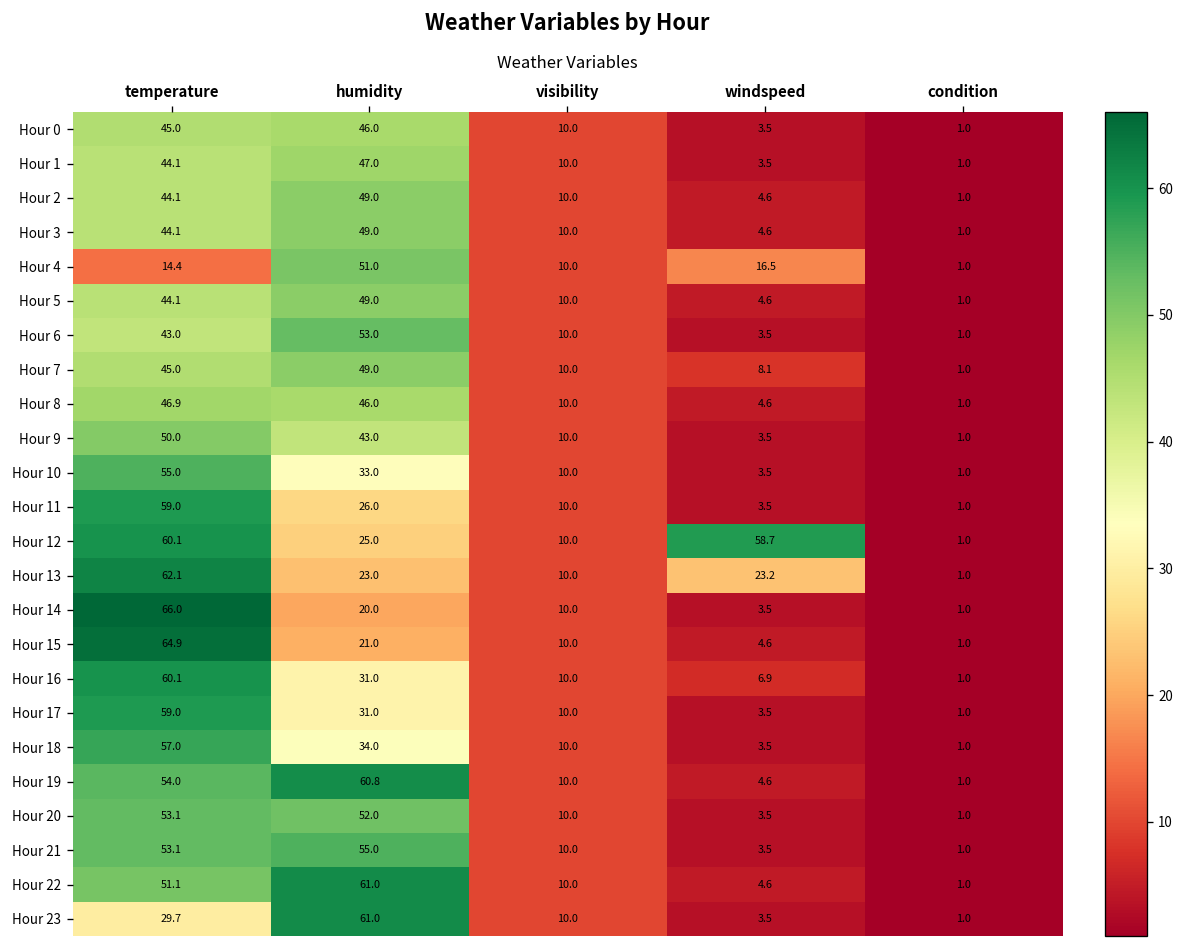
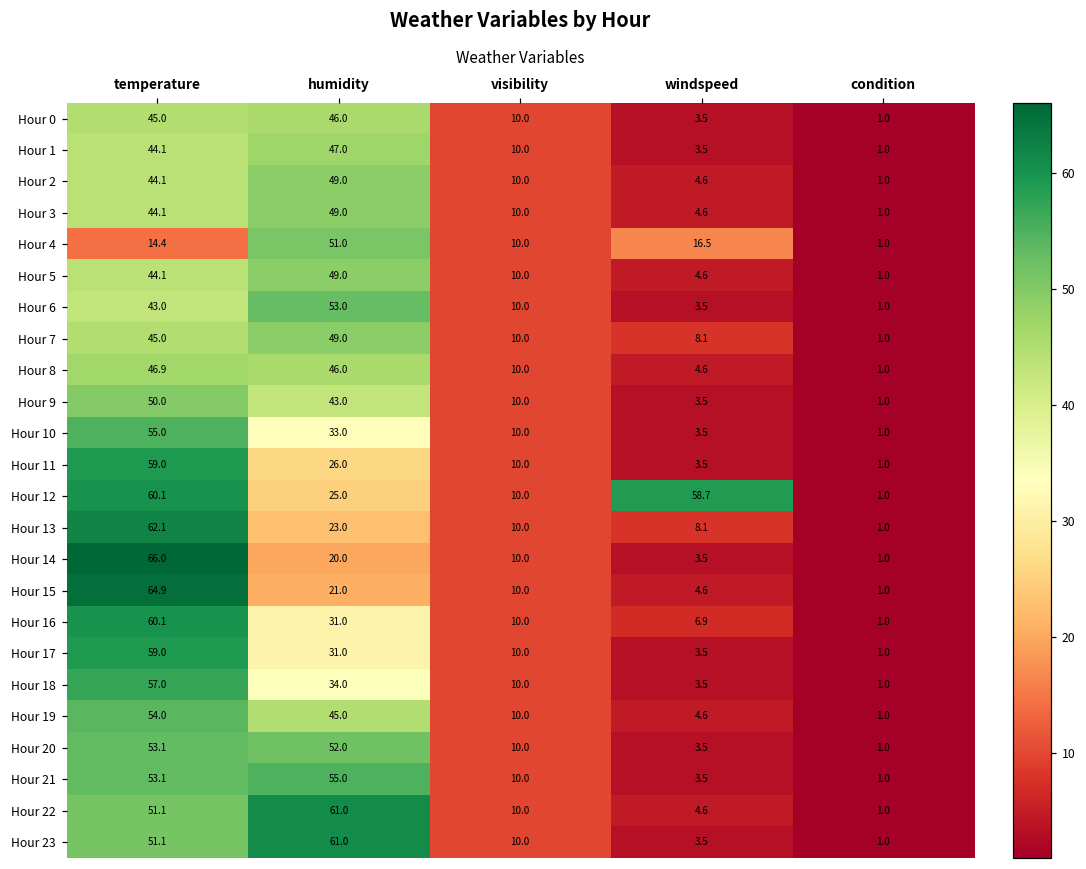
  {
    "Hour 0": {
      "temperature": 45.0,
      "humidity": 46.0,
      "visibility": 10.0,
      "windspeed": 3.5,
      "condition": 1.0
    },
    "Hour 1": {
      "temperature": 44.1,
      "humidity": 47.0,
      "visibility": 10.0,
      "windspeed": 3.5,
      "condition": 1.0
    },
    "Hour 2": {
      "temperature": 44.1,
      "humidity": 49.0,
      "visibility": 10.0,
      "windspeed": 4.6,
      "condition": 1.0
    },
    "Hour 3": {
      "temperature": 44.1,
      "humidity": 49.0,
      "visibility": 10.0,
      "windspeed": 4.6,
      "condition": 1.0
    },
    "Hour 4": {
      "temperature": 14.4,
      "humidity": 51.0,
      "visibility": 10.0,
      "windspeed": 16.5,
      "condition": 1.0
    },
    "Hour 5": {
      "temperature": 44.1,
      "humidity": 49.0,
      "visibility": 10.0,
      "windspeed": 4.6,
      "condition": 1.0
    },
    "Hour 6": {
      "temperature": 43.0,
      "humidity": 53.0,
      "visibility": 10.0,
      "windspeed": 3.5,
      "condition": 1.0
    },
    "Hour 7": {
      "temperature": 45.0,
      "humidity": 49.0,
      "visibility": 10.0,
      "windspeed": 8.1,
      "condition": 1.0
    },
    "Hour 8": {
      "temperature": 46.9,
      "humidity": 46.0,
      "visibility": 10.0,
      "windspeed": 4.6,
      "condition": 1.0
    },
    "Hour 9": {
      "temperature": 50.0,
      "humidity": 43.0,
      "visibility": 10.0,
      "windspeed": 3.5,
      "condition": 1.0
    },
    "Hour 10": {
      "temperature": 55.0,
      "humidity": 33.0,
      "visibility": 10.0,
      "windspeed": 3.5,
      "condition": 1.0
    },
    "Hour 11": {
      "temperature": 59.0,
      "humidity": 26.0,
      "visibility": 10.0,
      "windspeed": 3.5,
      "condition": 1.0
    },
    "Hour 12": {
      "temperature": 60.1,
      "humidity": 25.0,
      "visibility": 10.0,
      "windspeed": 58.7,
      "condition": 1.0
    },
    "Hour 13": {
      "temperature": 62.1,
      "humidity": 23.0,
      "visibility": 10.0,
-     "windspeed": 23.2,
+     "windspeed": 8.1,
      "condition": 1.0
    },
    "Hour 14": {
      "temperature": 66.0,
      "humidity": 20.0,
      "visibility": 10.0,
      "windspeed": 3.5,
      "condition": 1.0
    },
    "Hour 15": {
      "temperature": 64.9,
      "humidity": 21.0,
      "visibility": 10.0,
      "windspeed": 4.6,
      "condition": 1.0
    },
    "Hour 16": {
      "temperature": 60.1,
      "humidity": 31.0,
      "visibility": 10.0,
      "windspeed": 6.9,
      "condition": 1.0
    },
    "Hour 17": {
      "temperature": 59.0,
      "humidity": 31.0,
      "visibility": 10.0,
      "windspeed": 3.5,
      "condition": 1.0
    },
    "Hour 18": {
      "temperature": 57.0,
      "humidity": 34.0,
      "visibility": 10.0,
      "windspeed": 3.5,
      "condition": 1.0
    },
    "Hour 19": {
      "temperature": 54.0,
-     "humidity": 60.8,
+     "humidity": 45.0,
      "visibility": 10.0,
      "windspeed": 4.6,
      "condition": 1.0
    },
    "Hour 20": {
      "temperature": 53.1,
      "humidity": 52.0,
      "visibility": 10.0,
      "windspeed": 3.5,
      "condition": 1.0
    },
    "Hour 21": {
      "temperature": 53.1,
      "humidity": 55.0,
      "visibility": 10.0,
      "windspeed": 3.5,
      "condition": 1.0
    },
    "Hour 22": {
      "temperature": 51.1,
      "humidity": 61.0,
      "visibility": 10.0,
      "windspeed": 4.6,
      "condition": 1.0
    },
    "Hour 23": {
-     "temperature": 29.7,
+     "temperature": 51.1,
      "humidity": 61.0,
      "visibility": 10.0,
      "windspeed": 3.5,
      "condition": 1.0
    }
  }
